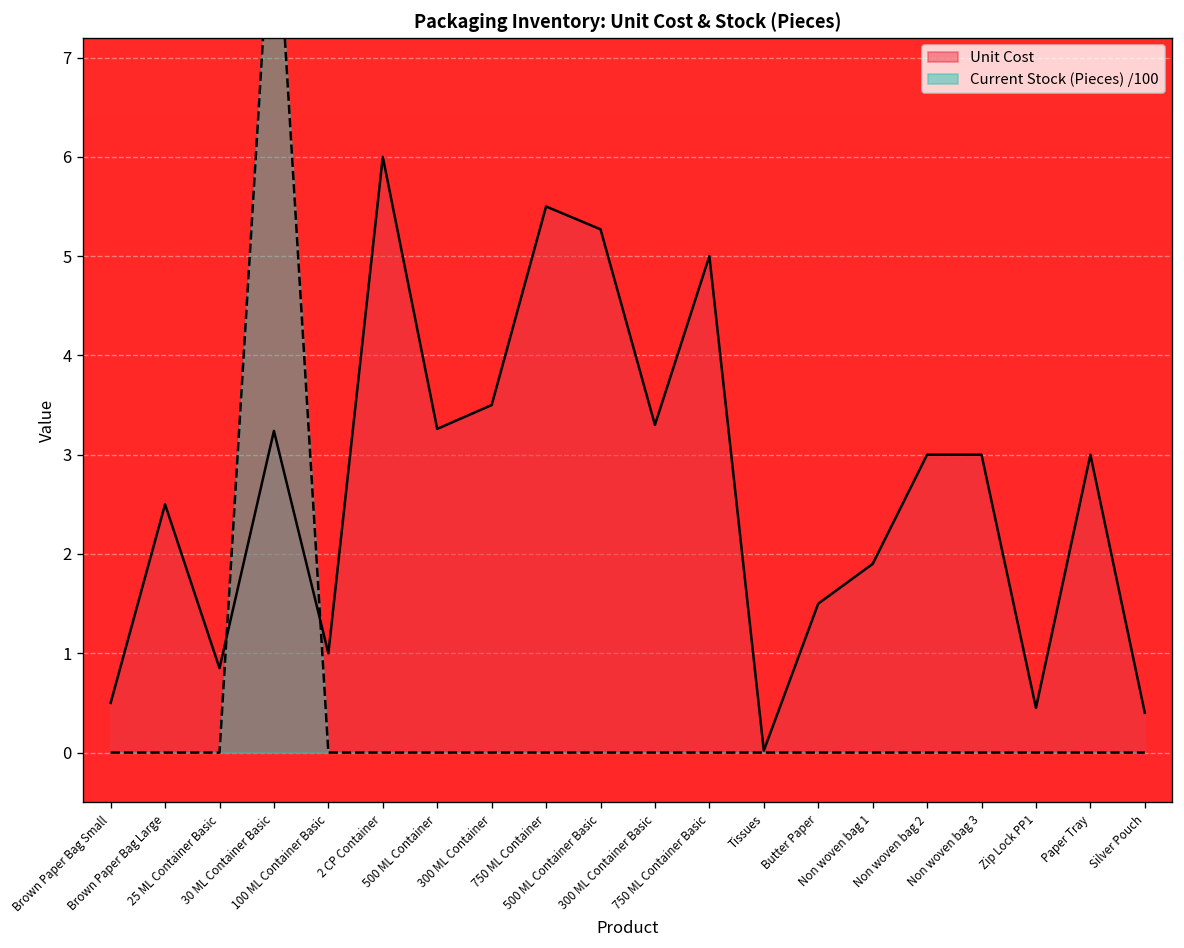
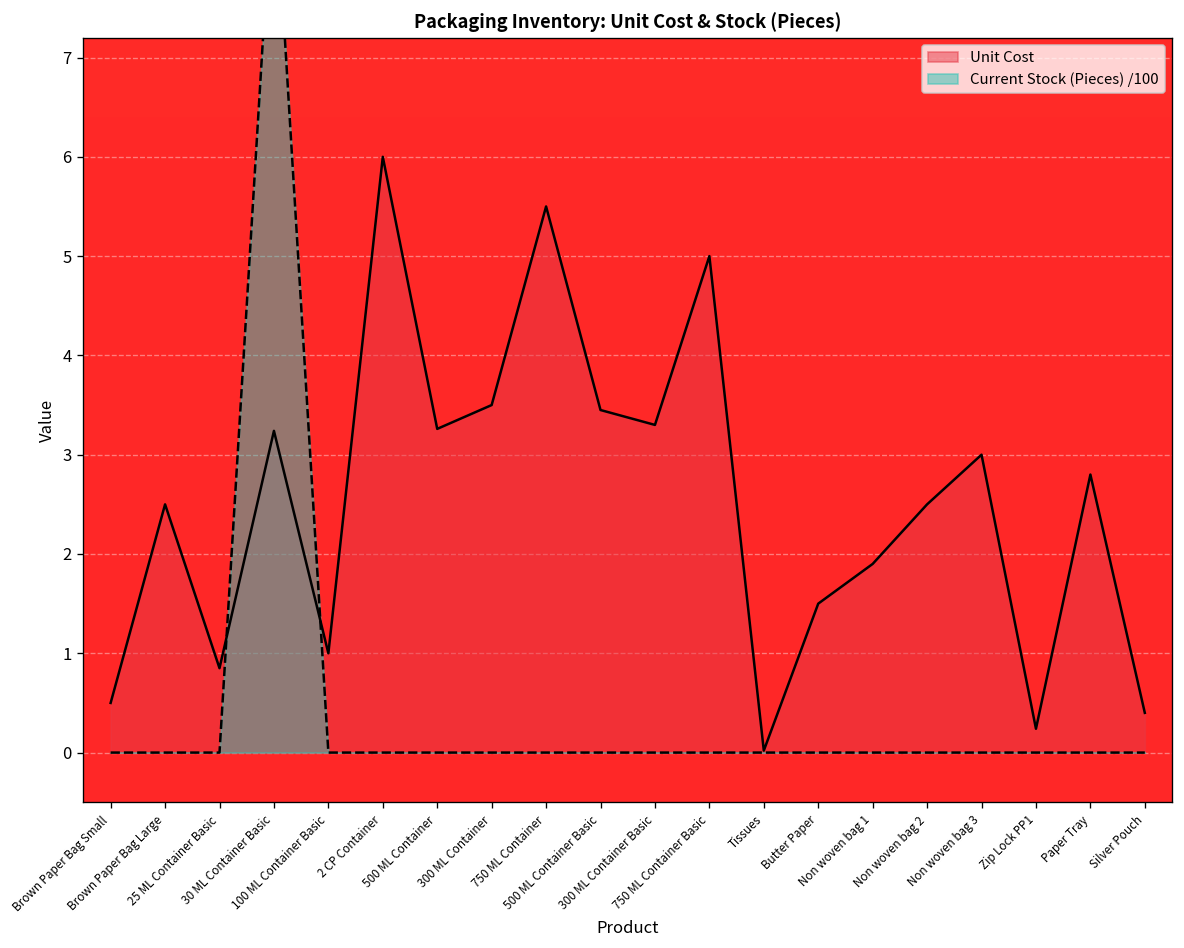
  {
    "Unit Cost": {
      "Brown Paper Bag Small": 0.5,
      "Brown Paper Bag Large": 2.5,
      "25 ML Container Basic": 0.9,
      "30 ML Container Basic": 3.2,
      "100 ML Container Basic": 1.0,
      "2 CP Container": 6.0,
      "500 ML Container": 3.3,
      "300 ML Container": 3.5,
      "750 ML Container": 5.5,
-     "500 ML Container Basic": 5.3,
+     "500 ML Container Basic": 3.5,
      "300 ML Container Basic": 3.3,
      "750 ML Container Basic": 5.0,
      "Butter Paper": 1.5,
      "Non woven bag 1": 1.9,
-     "Non woven bag 2": 3.0,
+     "Non woven bag 2": 2.5,
      "Non woven bag 3": 3.0,
-     "Zip Lock PP1": 0.5,
-     "Paper Tray": 3.0,
+     "Zip Lock PP1": 0.2,
+     "Paper Tray": 2.8,
      "Silver Pouch": 0.4
    },
    "Current Stock (Pieces) /100": {
      "Brown Paper Bag Small": 0.0,
      "Brown Paper Bag Large": 0.0,
      "25 ML Container Basic": 0.0,
      "100 ML Container Basic": 0.0,
      "2 CP Container": 0.0,
      "500 ML Container": 0.0,
      "300 ML Container": 0.0,
      "750 ML Container": 0.0,
      "500 ML Container Basic": 0.0,
      "300 ML Container Basic": 0.0,
      "750 ML Container Basic": 0.0,
      "Butter Paper": 0.0,
      "Non woven bag 1": 0.0,
      "Non woven bag 2": 0.0,
      "Non woven bag 3": 0.0,
      "Zip Lock PP1": 0.0,
      "Paper Tray": 0.0,
      "Silver Pouch": 0.0
    }
  }
